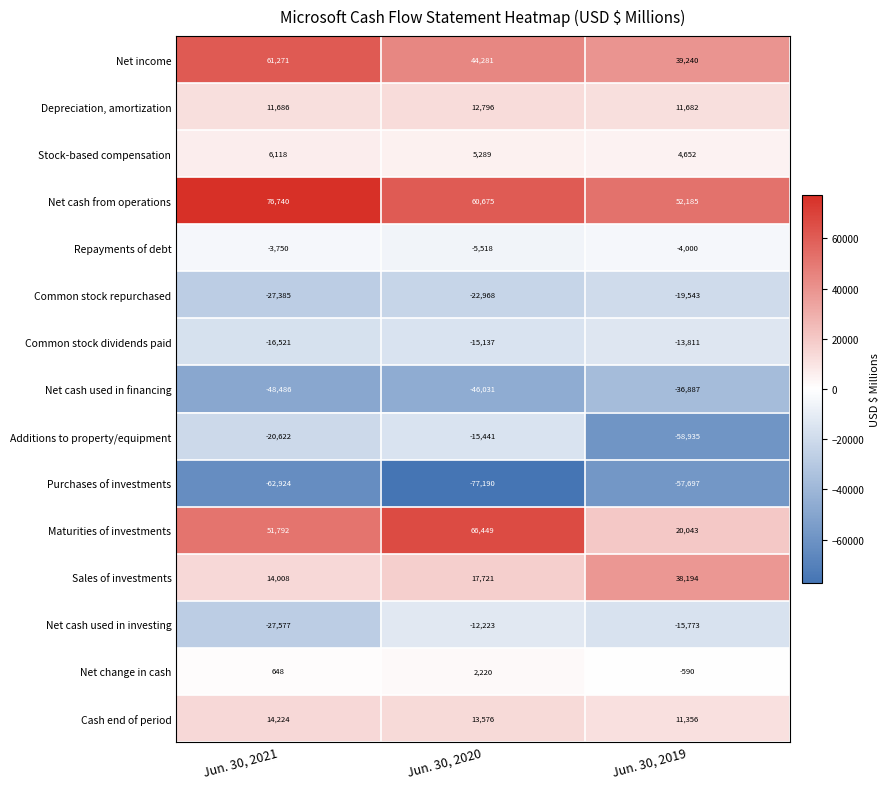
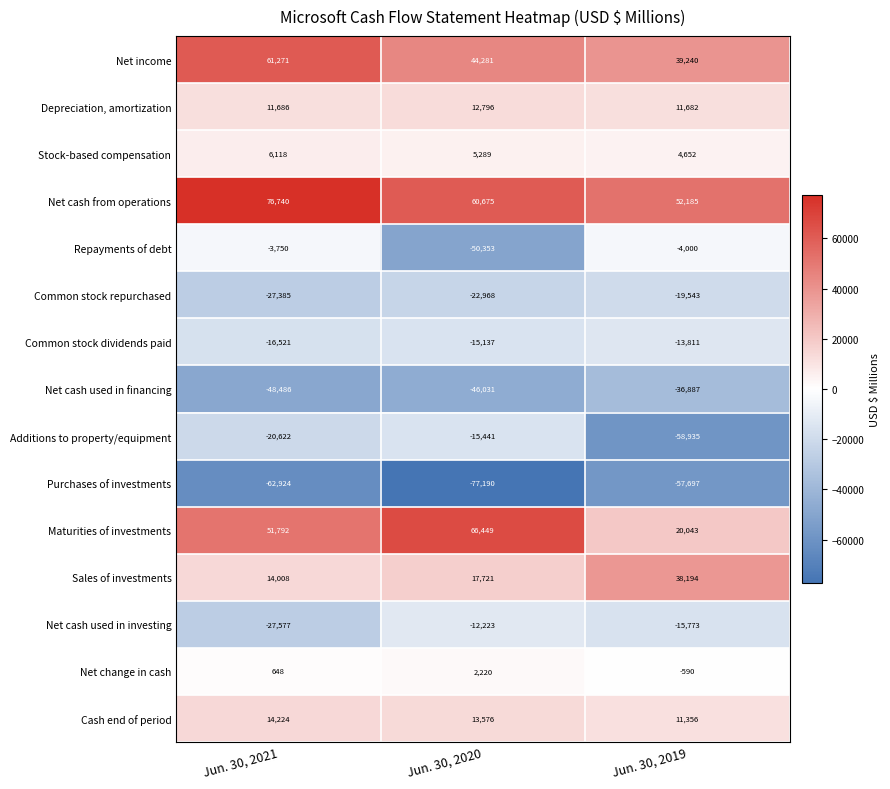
  {
    "Net income": {
      "Jun. 30, 2021": "61,271",
      "Jun. 30, 2020": "44,281",
      "Jun. 30, 2019": "39,240"
    },
    "Depreciation, amortization": {
      "Jun. 30, 2021": "11,686",
      "Jun. 30, 2020": "12,796",
      "Jun. 30, 2019": "11,682"
    },
    "Stock-based compensation": {
      "Jun. 30, 2021": "6,118",
      "Jun. 30, 2020": "5,289",
      "Jun. 30, 2019": "4,652"
    },
    "Net cash from operations": {
      "Jun. 30, 2021": "76,740",
      "Jun. 30, 2020": "60,675",
      "Jun. 30, 2019": "52,185"
    },
    "Repayments of debt": {
      "Jun. 30, 2021": "-3,750",
-     "Jun. 30, 2020": "-5,518",
+     "Jun. 30, 2020": "-50,353",
      "Jun. 30, 2019": "-4,000"
    },
    "Common stock repurchased": {
      "Jun. 30, 2021": "-27,385",
      "Jun. 30, 2020": "-22,968",
      "Jun. 30, 2019": "-19,543"
    },
    "Common stock dividends paid": {
      "Jun. 30, 2021": "-16,521",
      "Jun. 30, 2020": "-15,137",
      "Jun. 30, 2019": "-13,811"
    },
    "Net cash used in financing": {
      "Jun. 30, 2021": "-48,486",
      "Jun. 30, 2020": "-46,031",
      "Jun. 30, 2019": "-36,887"
    },
    "Additions to property/equipment": {
      "Jun. 30, 2021": "-20,622",
      "Jun. 30, 2020": "-15,441",
      "Jun. 30, 2019": "-58,935"
    },
    "Purchases of investments": {
      "Jun. 30, 2021": "-62,924",
      "Jun. 30, 2020": "-77,190",
      "Jun. 30, 2019": "-57,697"
    },
    "Maturities of investments": {
      "Jun. 30, 2021": "51,792",
      "Jun. 30, 2020": "66,449",
      "Jun. 30, 2019": "20,043"
    },
    "Sales of investments": {
      "Jun. 30, 2021": "14,008",
      "Jun. 30, 2020": "17,721",
      "Jun. 30, 2019": "38,194"
    },
    "Net cash used in investing": {
      "Jun. 30, 2021": "-27,577",
      "Jun. 30, 2020": "-12,223",
      "Jun. 30, 2019": "-15,773"
    },
    "Net change in cash": {
      "Jun. 30, 2021": "648",
      "Jun. 30, 2020": "2,220",
      "Jun. 30, 2019": "-590"
    },
    "Cash end of period": {
      "Jun. 30, 2021": "14,224",
      "Jun. 30, 2020": "13,576",
      "Jun. 30, 2019": "11,356"
    }
  }
